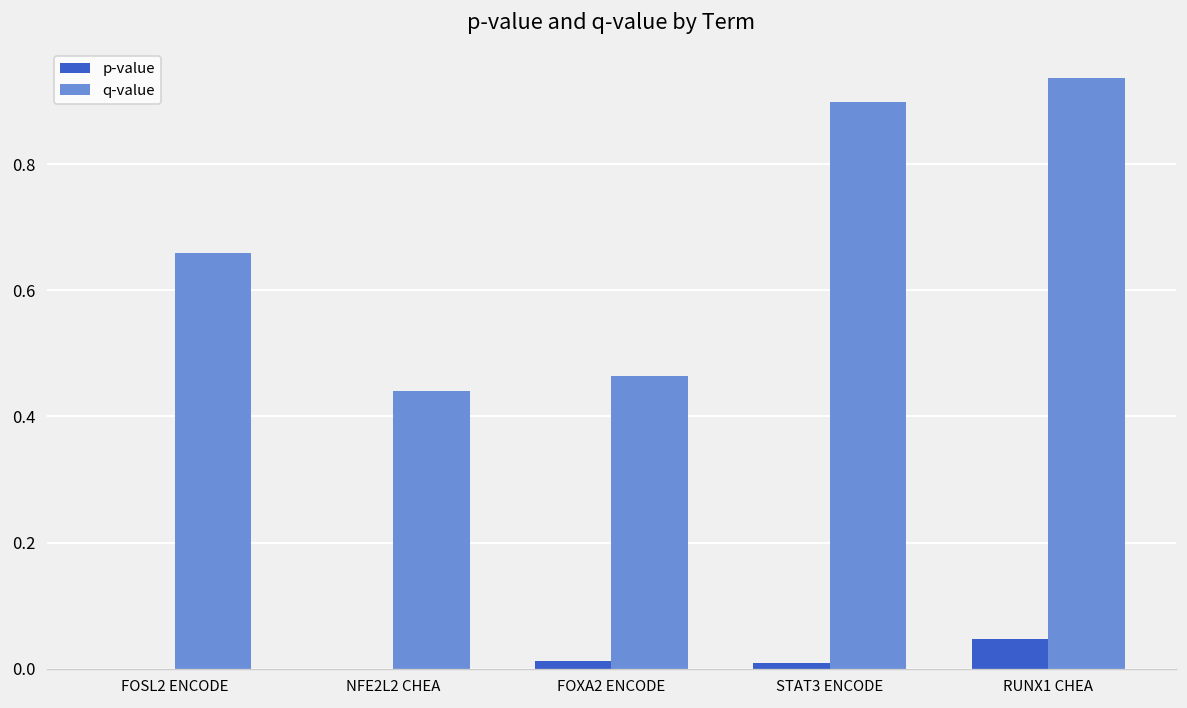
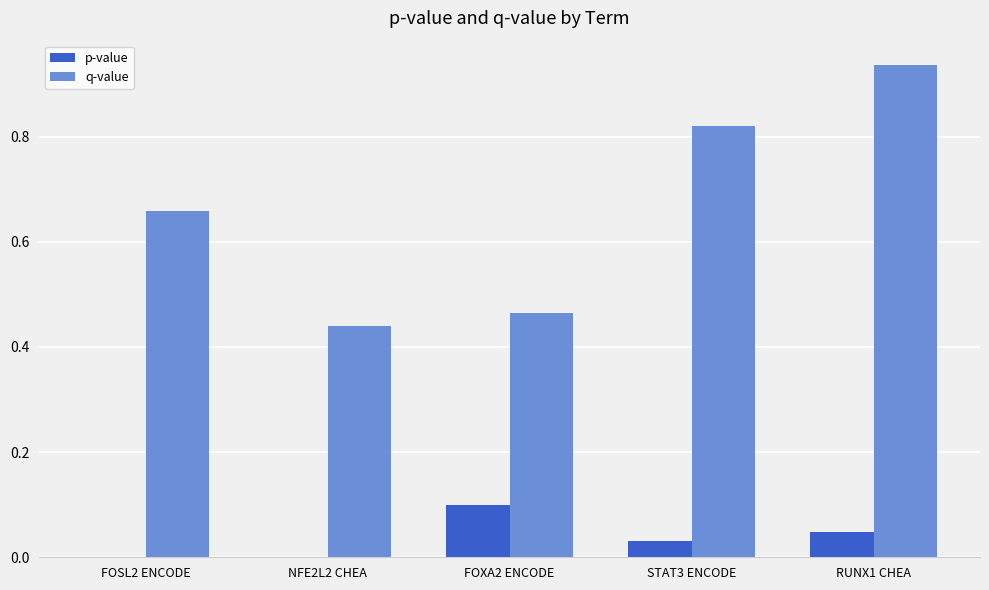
  {
    "p-value": {
-     "FOXA2 ENCODE": 0.01,
-     "STAT3 ENCODE": 0.01,
+     "FOXA2 ENCODE": 0.10,
+     "STAT3 ENCODE": 0.03,
      "RUNX1 CHEA": 0.05
    },
    "q-value": {
      "FOSL2 ENCODE": 0.66,
      "NFE2L2 CHEA": 0.44,
      "FOXA2 ENCODE": 0.46,
-     "STAT3 ENCODE": 0.90,
+     "STAT3 ENCODE": 0.82,
      "RUNX1 CHEA": 0.94
    }
  }
